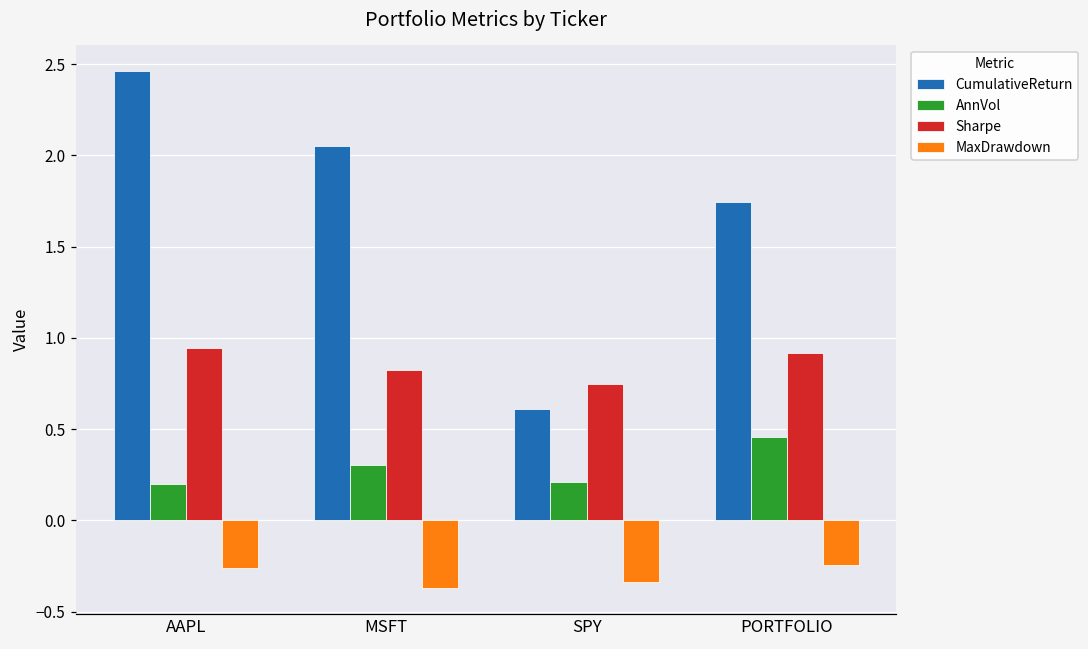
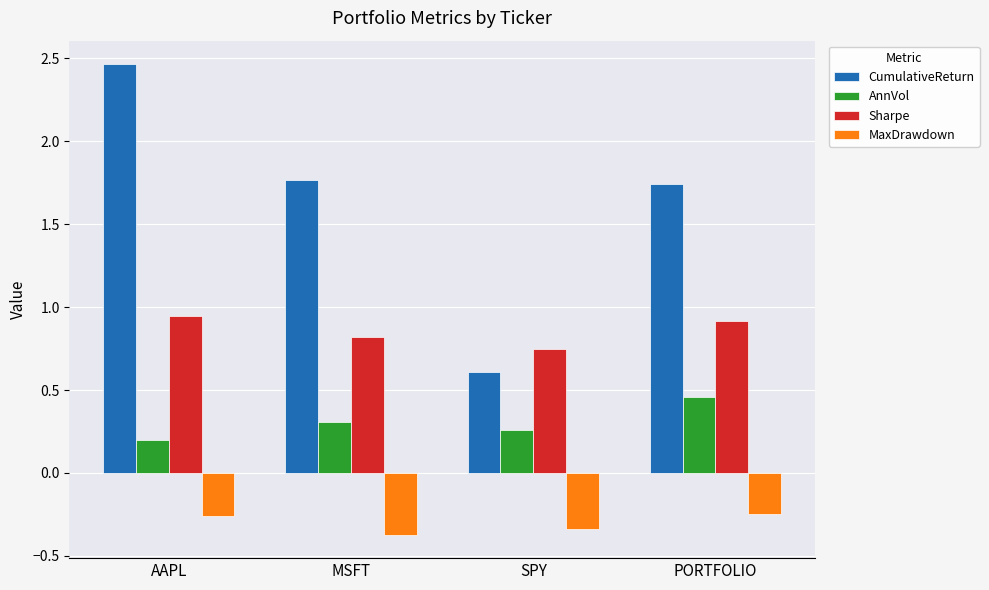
  {
    "CumulativeReturn": {
      "AAPL": 2.46,
-     "MSFT": 2.05,
+     "MSFT": 1.77,
      "SPY": 0.61,
      "PORTFOLIO": 1.74
    },
    "AnnVol": {
      "AAPL": 0.20,
      "MSFT": 0.31,
-     "SPY": 0.21,
+     "SPY": 0.26,
      "PORTFOLIO": 0.46
    },
    "Sharpe": {
      "AAPL": 0.95,
      "MSFT": 0.82,
      "SPY": 0.75,
      "PORTFOLIO": 0.92
    },
    "MaxDrawdown": {
      "AAPL": -0.26,
      "MSFT": -0.37,
      "SPY": -0.34,
      "PORTFOLIO": -0.25
    }
  }
